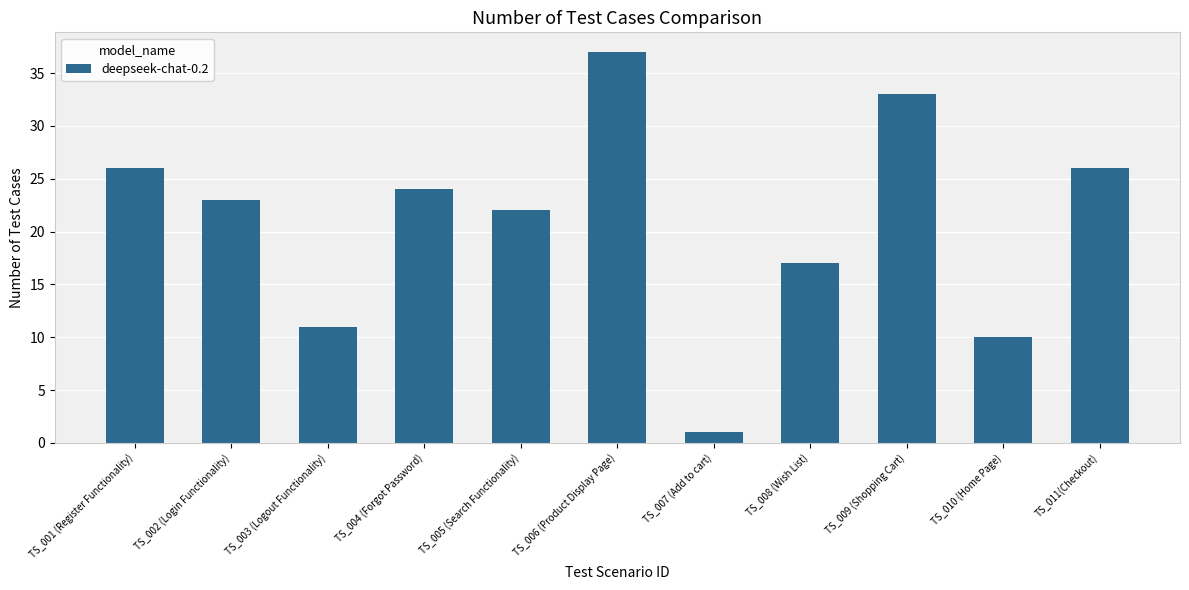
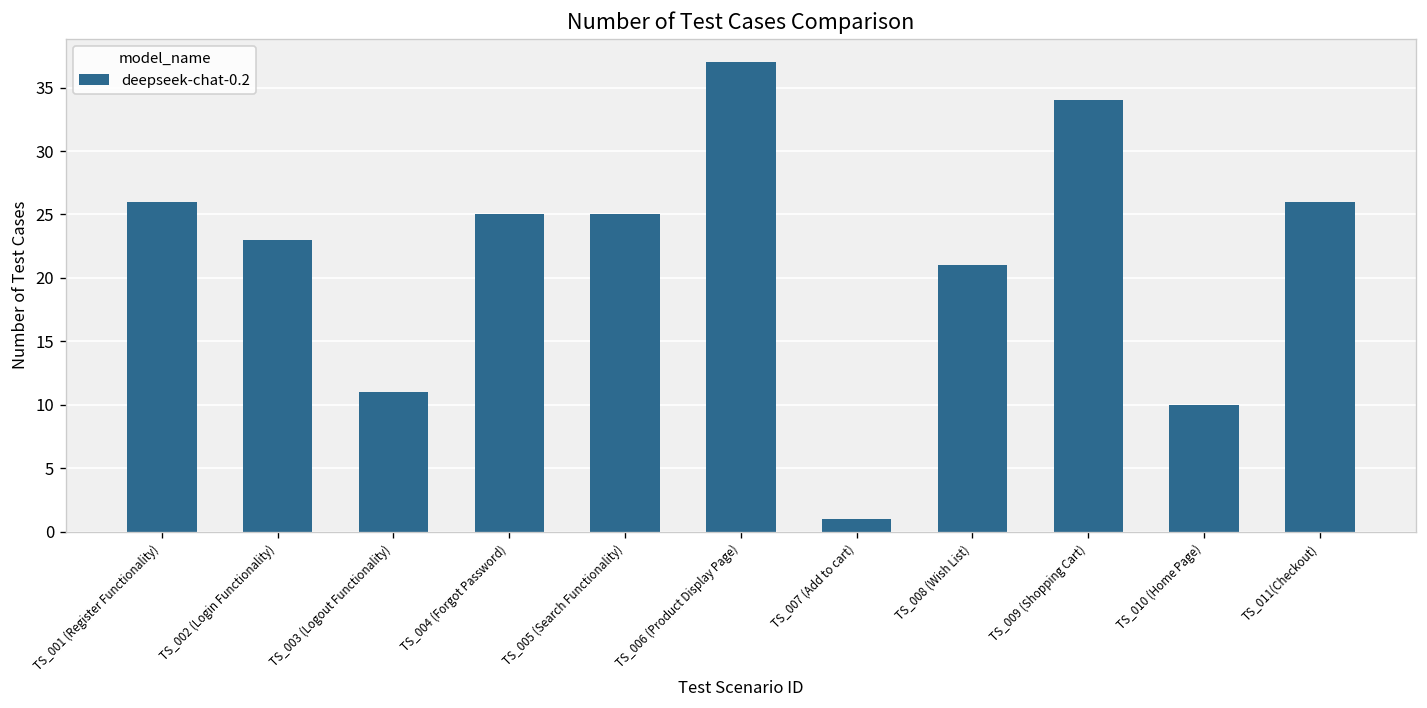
  {
    "TS_001 (Register Functionality)": 26,
    "TS_002 (Login Functionality)": 23,
    "TS_003 (Logout Functionality)": 11,
-   "TS_004 (Forgot Password)": 24,
-   "TS_005 (Search Functionality)": 22,
+   "TS_004 (Forgot Password)": 25,
+   "TS_005 (Search Functionality)": 25,
    "TS_006 (Product Display Page)": 37,
    "TS_007 (Add to cart)": 1,
-   "TS_008 (Wish List)": 17,
-   "TS_009 (Shopping Cart)": 33,
+   "TS_008 (Wish List)": 21,
+   "TS_009 (Shopping Cart)": 34,
    "TS_010 (Home Page)": 10,
    "TS_011(Checkout)": 26
  }
